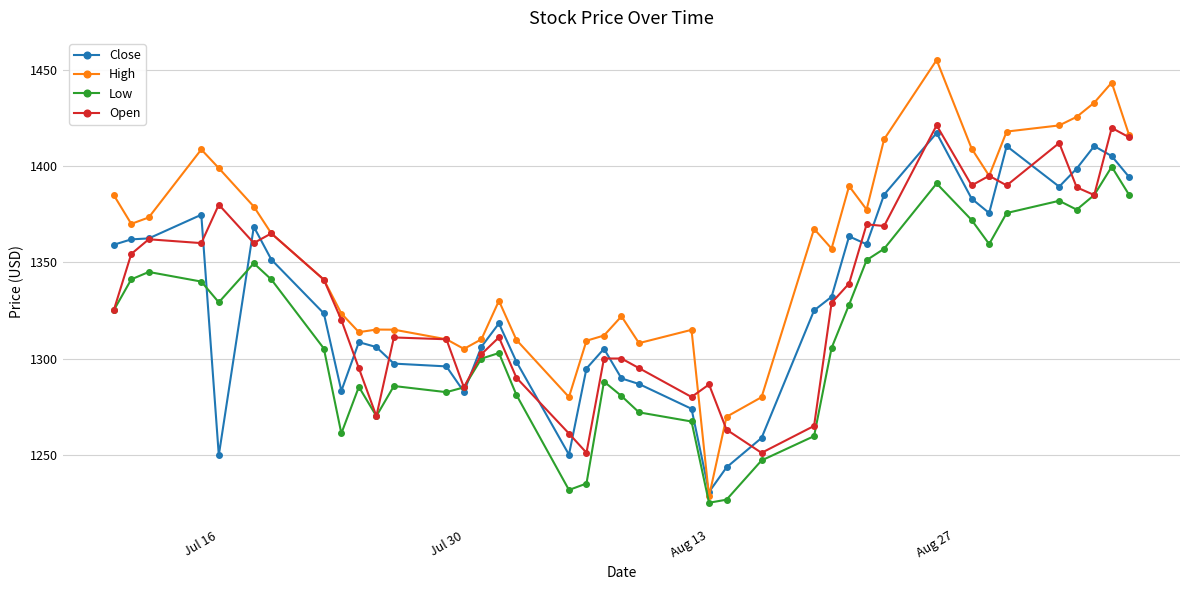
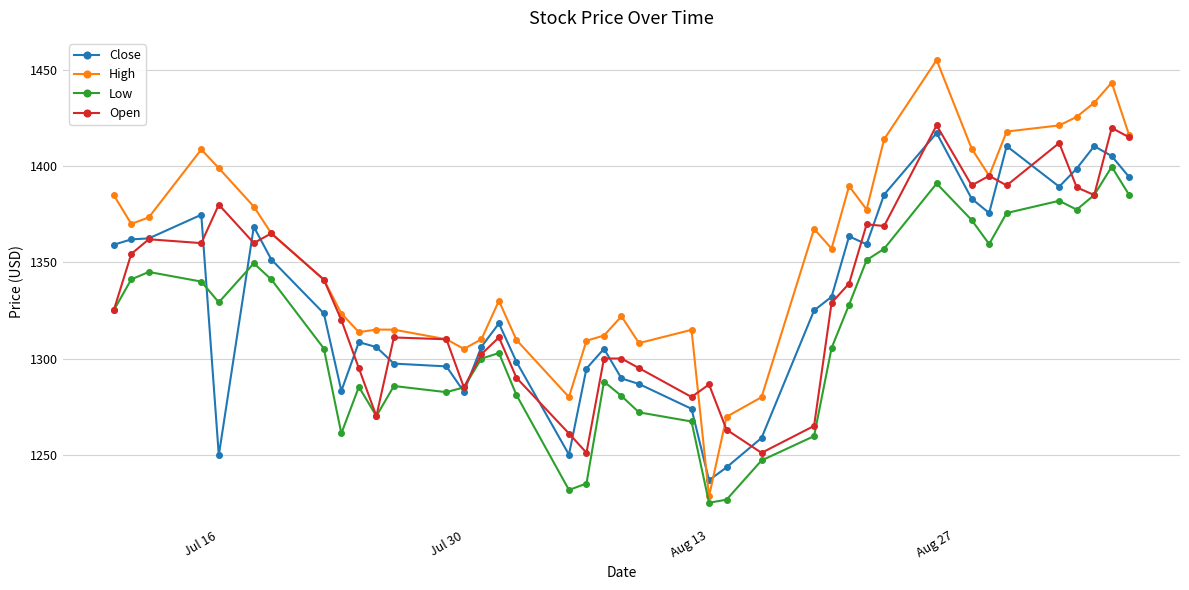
  {
    "Close": {
      "Jul 16": 1250,
      "Jul 30": 1283,
-     "Aug 13": 1231
+     "Aug 13": 1237
    },
    "High": {
      "Jul 16": 1399,
      "Jul 30": 1305,
      "Aug 13": 1228
    },
    "Low": {
      "Jul 16": 1329,
      "Aug 13": 1225
    },
    "Open": {
      "Jul 16": 1380,
      "Aug 13": 1287
    }
  }
